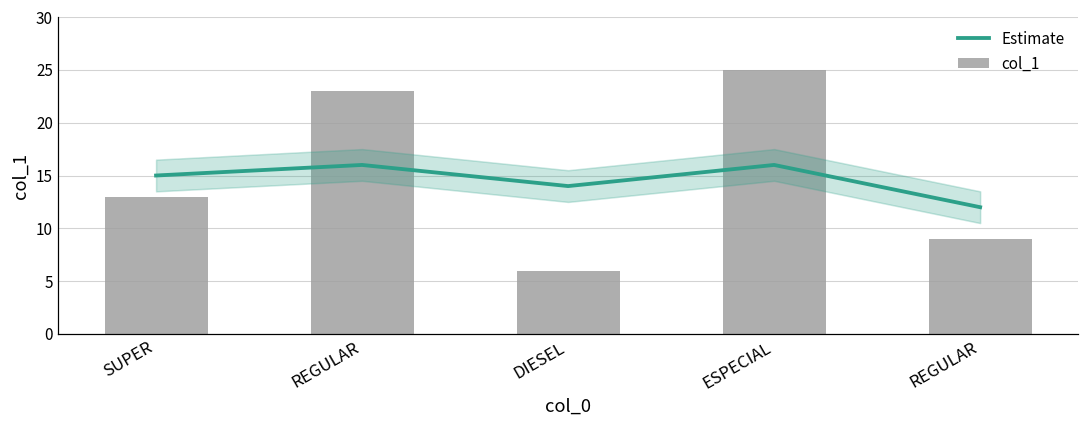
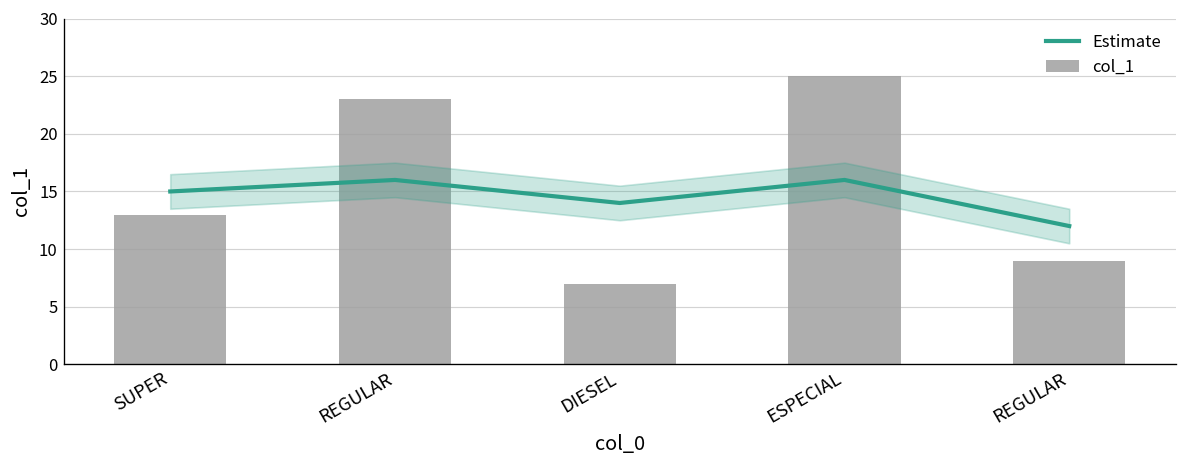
  {
    "col_1": {
      "SUPER": 13,
-     "DIESEL": 6,
+     "DIESEL": 7,
      "ESPECIAL": 25
    }
  }
